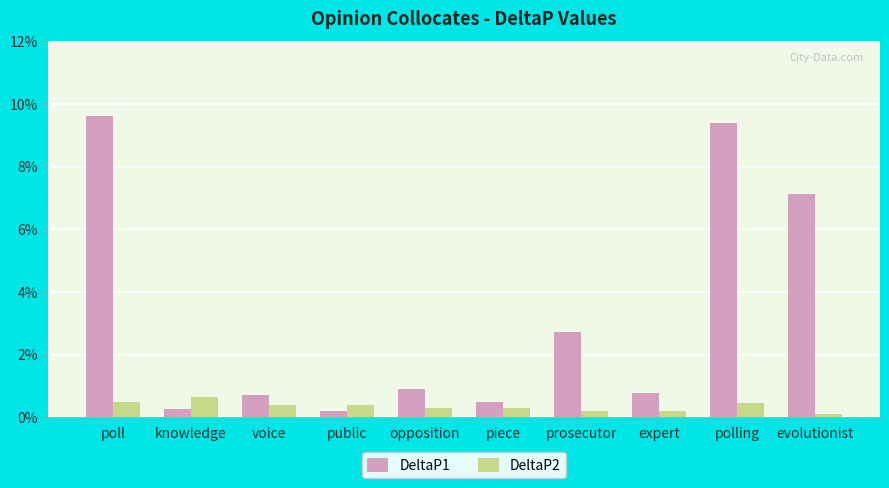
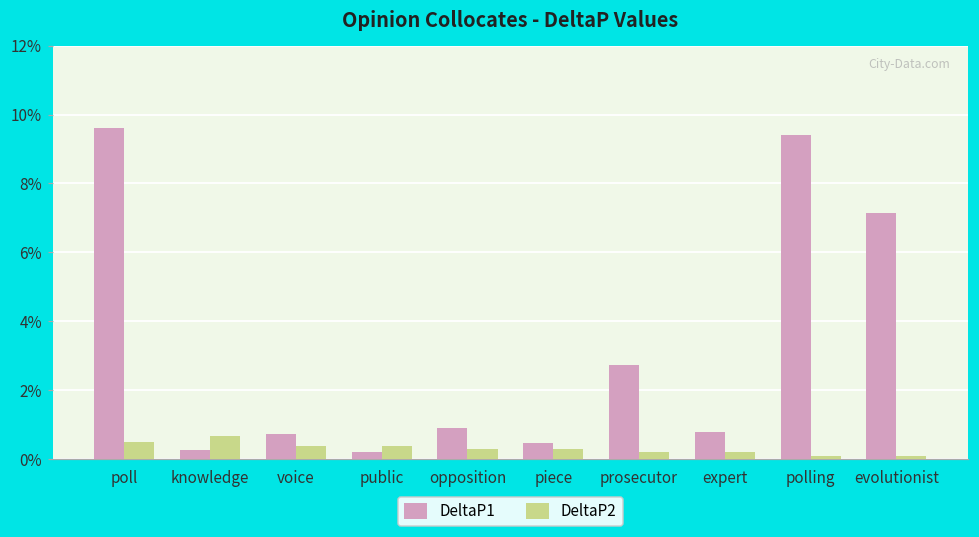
  {
    "DeltaP1": {
      "poll": "9.6%",
      "knowledge": "0.3%",
      "voice": "0.7%",
      "public": "0.2%",
      "opposition": "0.9%",
      "piece": "0.5%",
      "prosecutor": "2.7%",
      "expert": "0.8%",
      "polling": "9.4%",
      "evolutionist": "7.1%"
    },
    "DeltaP2": {
      "poll": "0.5%",
      "knowledge": "0.7%",
      "voice": "0.4%",
      "public": "0.4%",
      "opposition": "0.3%",
      "piece": "0.3%",
      "prosecutor": "0.2%",
      "expert": "0.2%",
-     "polling": "0.5%",
+     "polling": "0.1%",
      "evolutionist": "0.1%"
    }
  }
